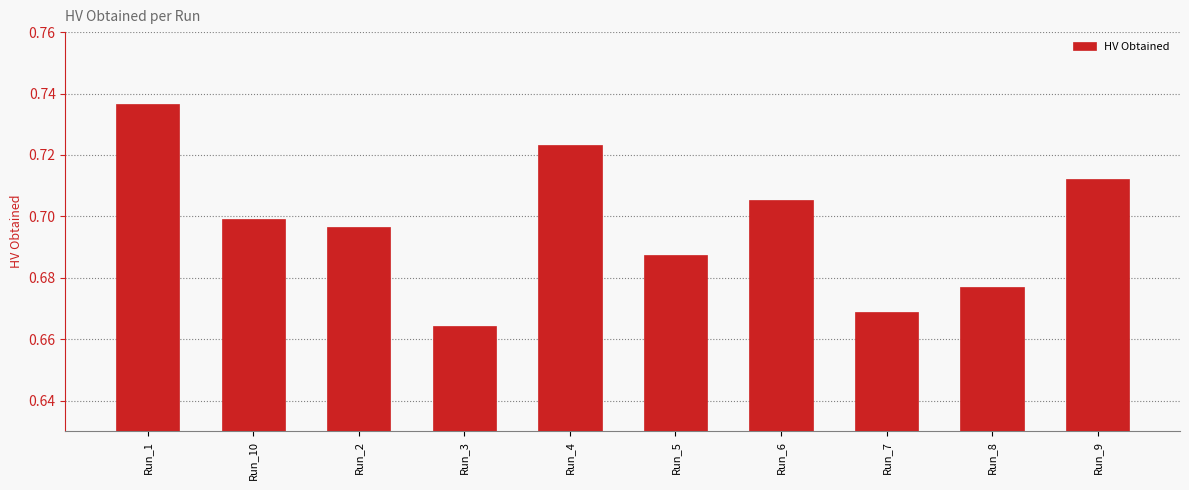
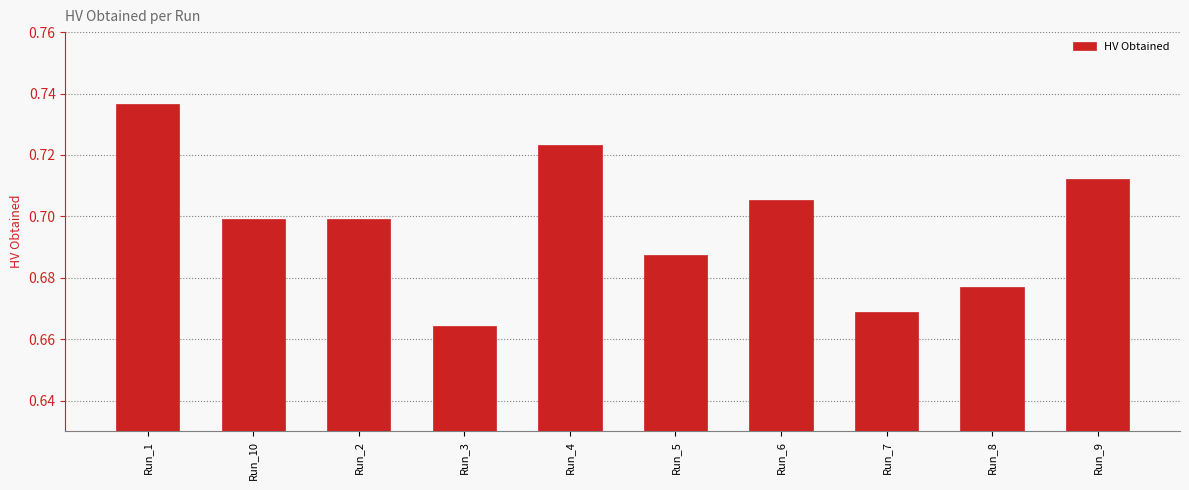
  {
    "Run_1": 0.737,
    "Run_10": 0.699,
-   "Run_2": 0.696,
+   "Run_2": 0.699,
    "Run_3": 0.664,
    "Run_4": 0.723,
    "Run_5": 0.687,
    "Run_6": 0.705,
    "Run_7": 0.669,
    "Run_8": 0.677,
    "Run_9": 0.712
  }
